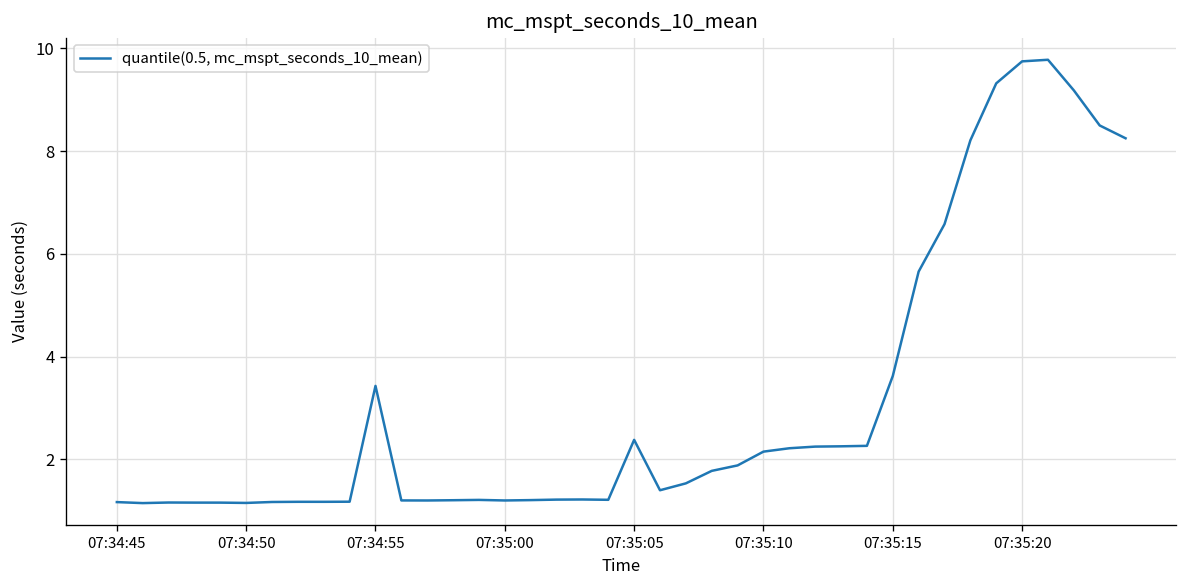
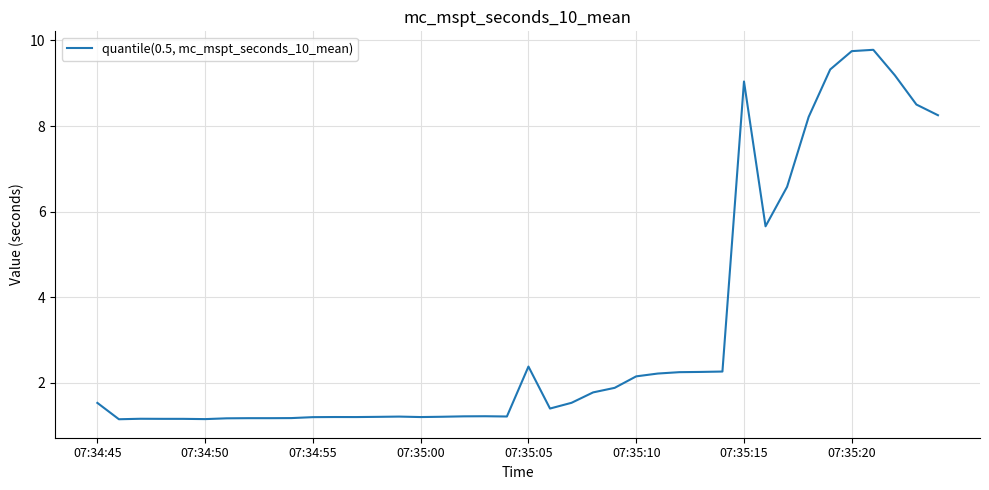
  {
-   "07:34:45": 1.2,
+   "07:34:45": 1.5,
    "07:34:50": 1.2,
-   "07:34:55": 3.4,
+   "07:34:55": 1.2,
    "07:35:00": 1.2,
    "07:35:05": 2.4,
    "07:35:10": 2.2,
-   "07:35:15": 3.6,
+   "07:35:15": 9.0,
    "07:35:20": 9.7
  }
